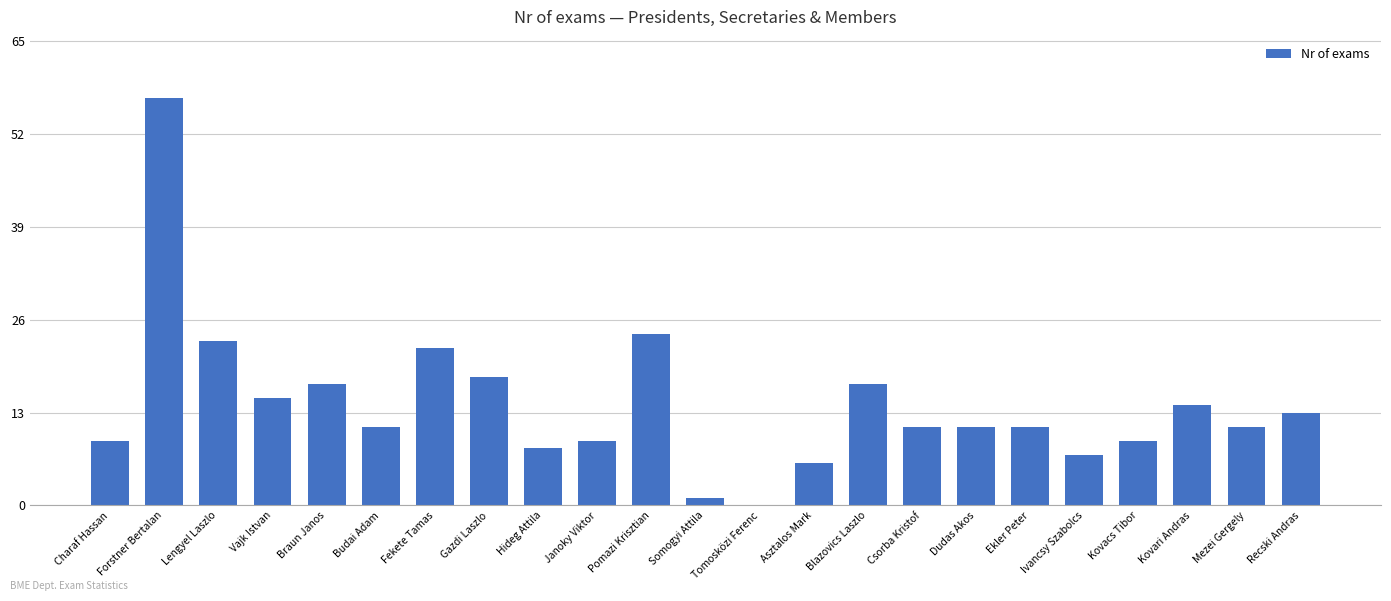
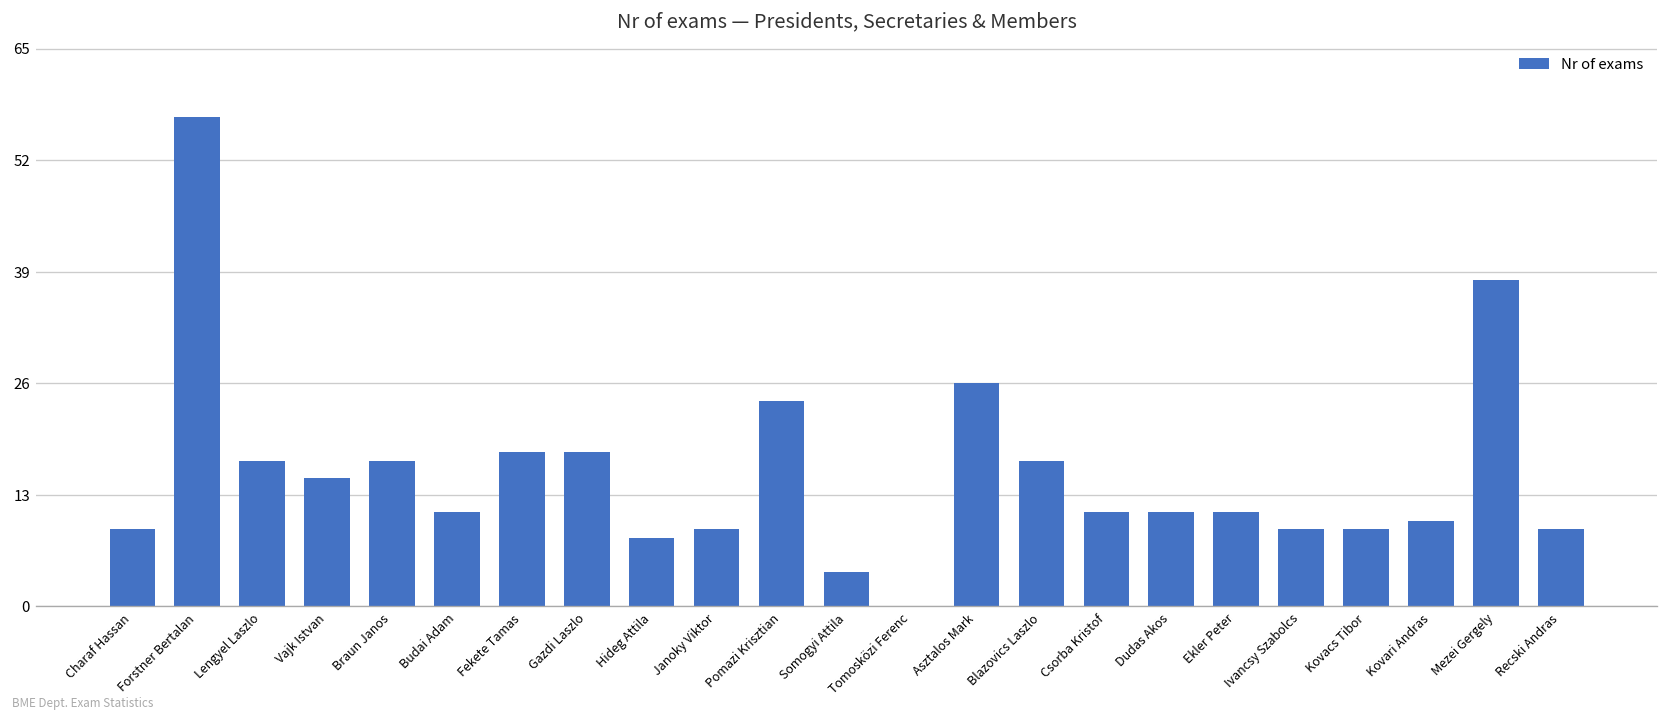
  {
    "Charaf Hassan": 9,
    "Forstner Bertalan": 57,
-   "Lengyel Laszlo": 23,
+   "Lengyel Laszlo": 17,
    "Vajk Istvan": 15,
    "Braun Janos": 17,
    "Budai Adam": 11,
-   "Fekete Tamas": 22,
+   "Fekete Tamas": 18,
    "Gazdi Laszlo": 18,
    "Hideg Attila": 8,
    "Janoky Viktor": 9,
    "Pomazi Krisztian": 24,
-   "Somogyi Attila": 1,
+   "Somogyi Attila": 4,
    "Tomosközi Ferenc": 0,
-   "Asztalos Mark": 6,
+   "Asztalos Mark": 26,
    "Blazovics Laszlo": 17,
    "Csorba Kristof": 11,
    "Dudas Akos": 11,
    "Ekler Peter": 11,
-   "Ivancsy Szabolcs": 7,
+   "Ivancsy Szabolcs": 9,
    "Kovacs Tibor": 9,
-   "Kovari Andras": 14,
-   "Mezei Gergely": 11,
-   "Recski Andras": 13
+   "Kovari Andras": 10,
+   "Mezei Gergely": 38,
+   "Recski Andras": 9
  }
